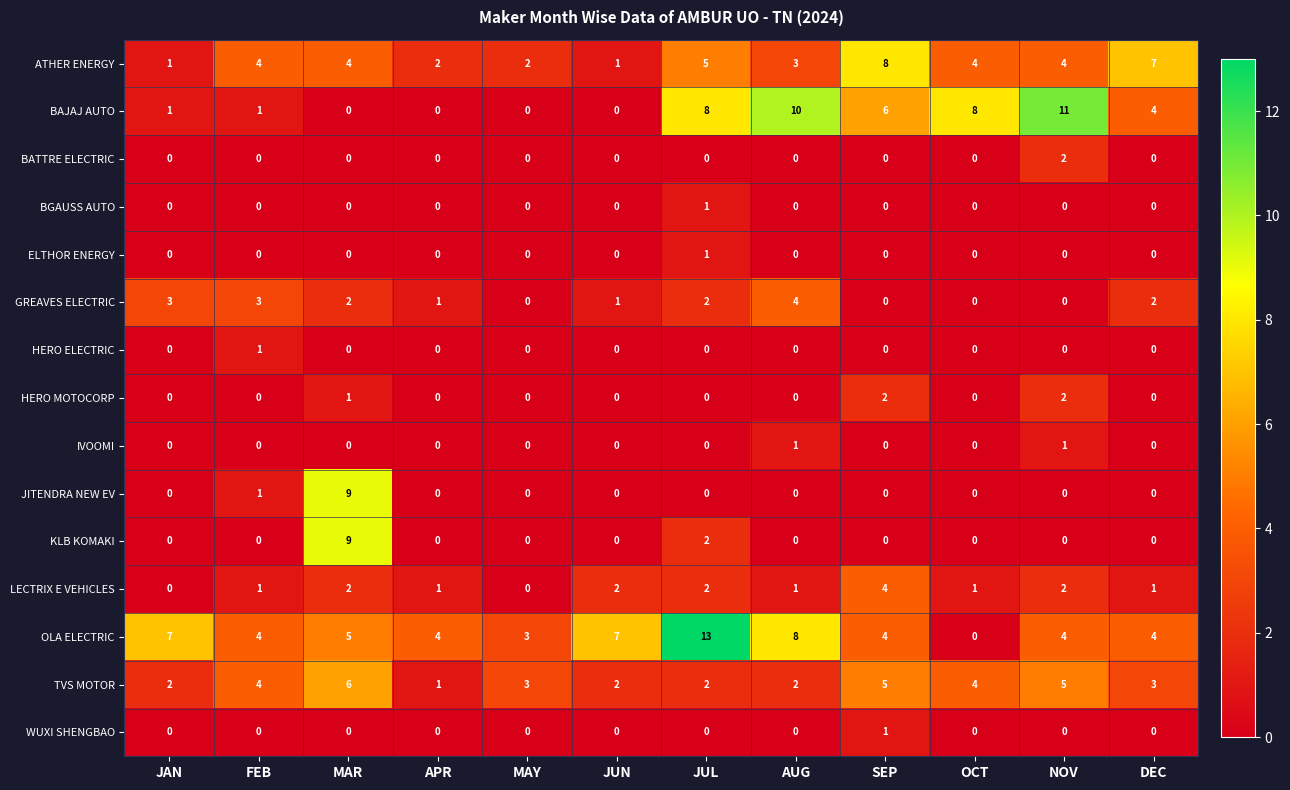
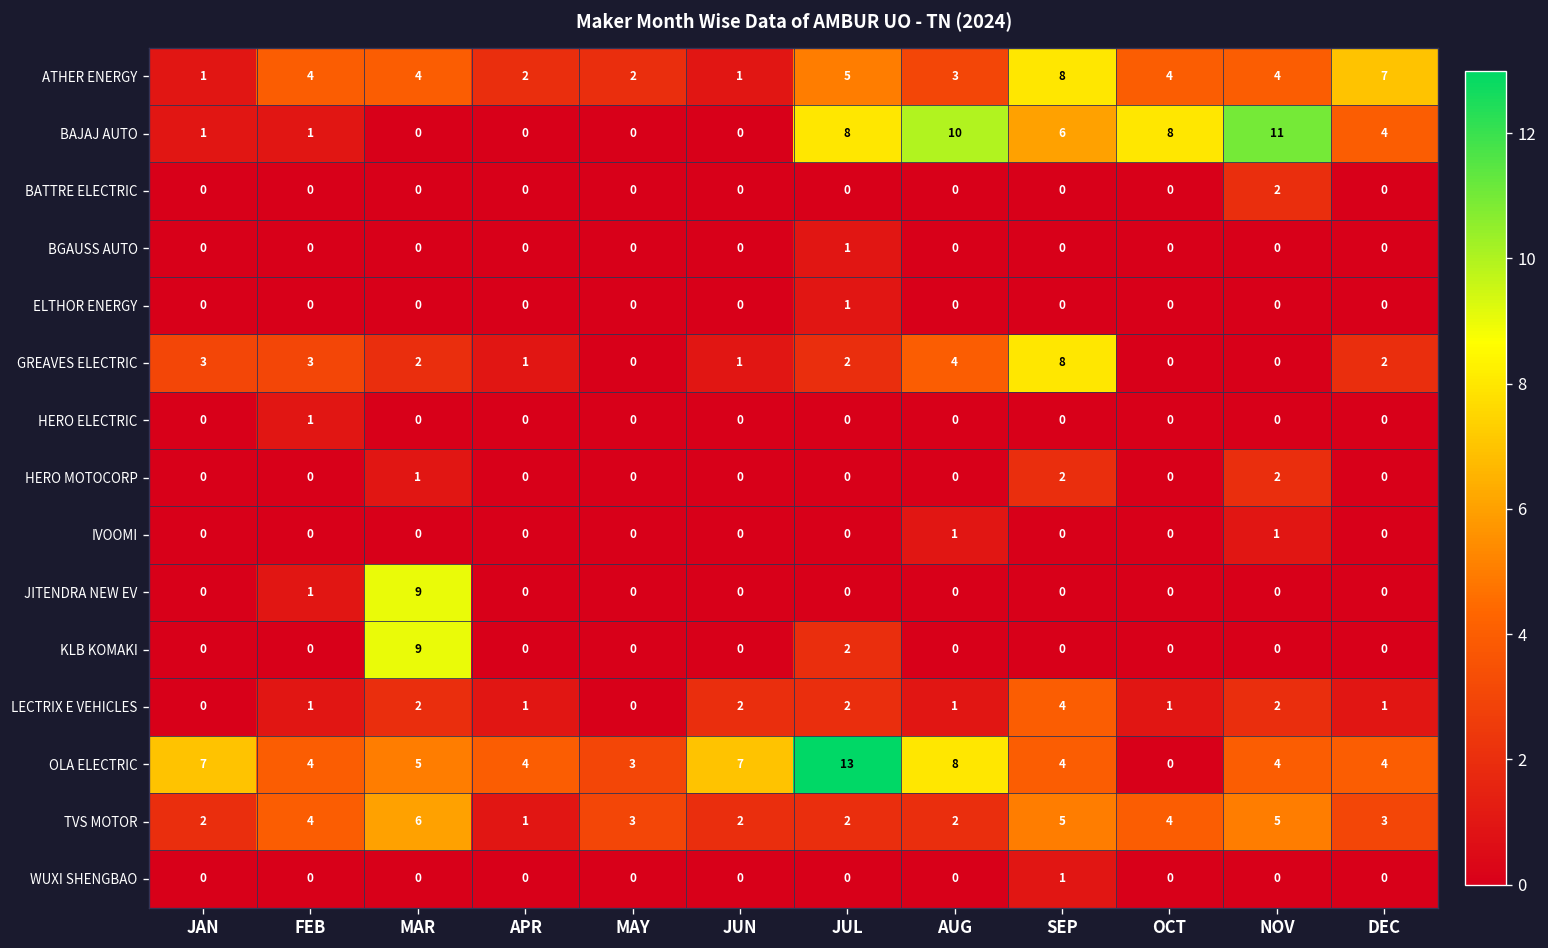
  {
    "ATHER ENERGY": {
      "JAN": 1,
      "FEB": 4,
      "MAR": 4,
      "APR": 2,
      "MAY": 2,
      "JUN": 1,
      "JUL": 5,
      "AUG": 3,
      "SEP": 8,
      "OCT": 4,
      "NOV": 4,
      "DEC": 7
    },
    "BAJAJ AUTO": {
      "JAN": 1,
      "FEB": 1,
      "MAR": 0,
      "APR": 0,
      "MAY": 0,
      "JUN": 0,
      "JUL": 8,
      "AUG": 10,
      "SEP": 6,
      "OCT": 8,
      "NOV": 11,
      "DEC": 4
    },
    "BATTRE ELECTRIC": {
      "JAN": 0,
      "FEB": 0,
      "MAR": 0,
      "APR": 0,
      "MAY": 0,
      "JUN": 0,
      "JUL": 0,
      "AUG": 0,
      "SEP": 0,
      "OCT": 0,
      "NOV": 2,
      "DEC": 0
    },
    "BGAUSS AUTO": {
      "JAN": 0,
      "FEB": 0,
      "MAR": 0,
      "APR": 0,
      "MAY": 0,
      "JUN": 0,
      "JUL": 1,
      "AUG": 0,
      "SEP": 0,
      "OCT": 0,
      "NOV": 0,
      "DEC": 0
    },
    "ELTHOR ENERGY": {
      "JAN": 0,
      "FEB": 0,
      "MAR": 0,
      "APR": 0,
      "MAY": 0,
      "JUN": 0,
      "JUL": 1,
      "AUG": 0,
      "SEP": 0,
      "OCT": 0,
      "NOV": 0,
      "DEC": 0
    },
    "GREAVES ELECTRIC": {
      "JAN": 3,
      "FEB": 3,
      "MAR": 2,
      "APR": 1,
      "MAY": 0,
      "JUN": 1,
      "JUL": 2,
      "AUG": 4,
-     "SEP": 0,
+     "SEP": 8,
      "OCT": 0,
      "NOV": 0,
      "DEC": 2
    },
    "HERO ELECTRIC": {
      "JAN": 0,
      "FEB": 1,
      "MAR": 0,
      "APR": 0,
      "MAY": 0,
      "JUN": 0,
      "JUL": 0,
      "AUG": 0,
      "SEP": 0,
      "OCT": 0,
      "NOV": 0,
      "DEC": 0
    },
    "HERO MOTOCORP": {
      "JAN": 0,
      "FEB": 0,
      "MAR": 1,
      "APR": 0,
      "MAY": 0,
      "JUN": 0,
      "JUL": 0,
      "AUG": 0,
      "SEP": 2,
      "OCT": 0,
      "NOV": 2,
      "DEC": 0
    },
    "IVOOMI": {
      "JAN": 0,
      "FEB": 0,
      "MAR": 0,
      "APR": 0,
      "MAY": 0,
      "JUN": 0,
      "JUL": 0,
      "AUG": 1,
      "SEP": 0,
      "OCT": 0,
      "NOV": 1,
      "DEC": 0
    },
    "JITENDRA NEW EV": {
      "JAN": 0,
      "FEB": 1,
      "MAR": 9,
      "APR": 0,
      "MAY": 0,
      "JUN": 0,
      "JUL": 0,
      "AUG": 0,
      "SEP": 0,
      "OCT": 0,
      "NOV": 0,
      "DEC": 0
    },
    "KLB KOMAKI": {
      "JAN": 0,
      "FEB": 0,
      "MAR": 9,
      "APR": 0,
      "MAY": 0,
      "JUN": 0,
      "JUL": 2,
      "AUG": 0,
      "SEP": 0,
      "OCT": 0,
      "NOV": 0,
      "DEC": 0
    },
    "LECTRIX E VEHICLES": {
      "JAN": 0,
      "FEB": 1,
      "MAR": 2,
      "APR": 1,
      "MAY": 0,
      "JUN": 2,
      "JUL": 2,
      "AUG": 1,
      "SEP": 4,
      "OCT": 1,
      "NOV": 2,
      "DEC": 1
    },
    "OLA ELECTRIC": {
      "JAN": 7,
      "FEB": 4,
      "MAR": 5,
      "APR": 4,
      "MAY": 3,
      "JUN": 7,
      "JUL": 13,
      "AUG": 8,
      "SEP": 4,
      "OCT": 0,
      "NOV": 4,
      "DEC": 4
    },
    "TVS MOTOR": {
      "JAN": 2,
      "FEB": 4,
      "MAR": 6,
      "APR": 1,
      "MAY": 3,
      "JUN": 2,
      "JUL": 2,
      "AUG": 2,
      "SEP": 5,
      "OCT": 4,
      "NOV": 5,
      "DEC": 3
    },
    "WUXI SHENGBAO": {
      "JAN": 0,
      "FEB": 0,
      "MAR": 0,
      "APR": 0,
      "MAY": 0,
      "JUN": 0,
      "JUL": 0,
      "AUG": 0,
      "SEP": 1,
      "OCT": 0,
      "NOV": 0,
      "DEC": 0
    }
  }
